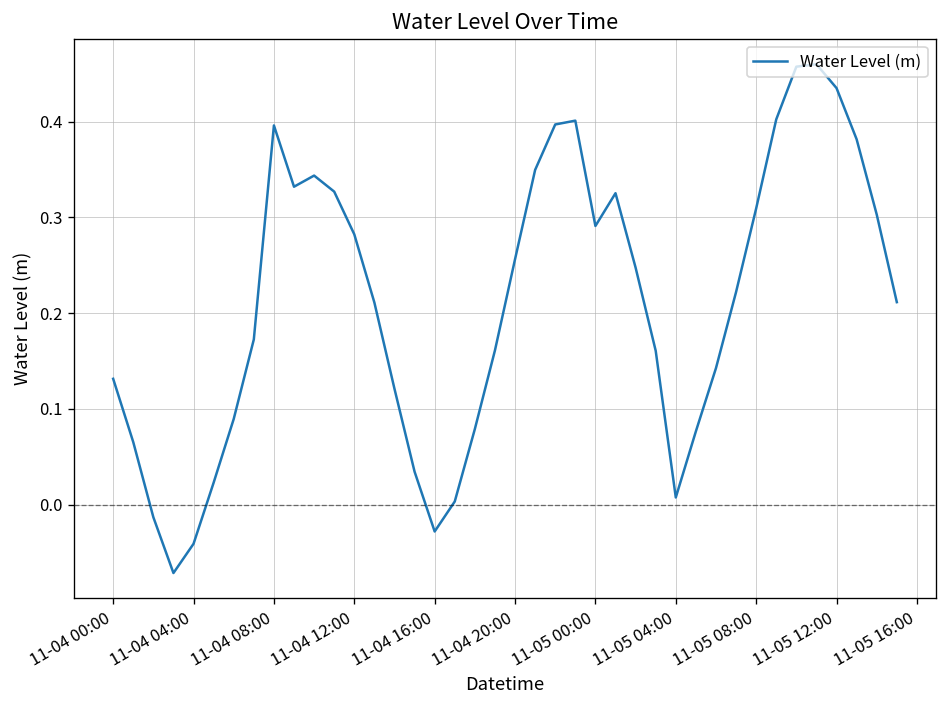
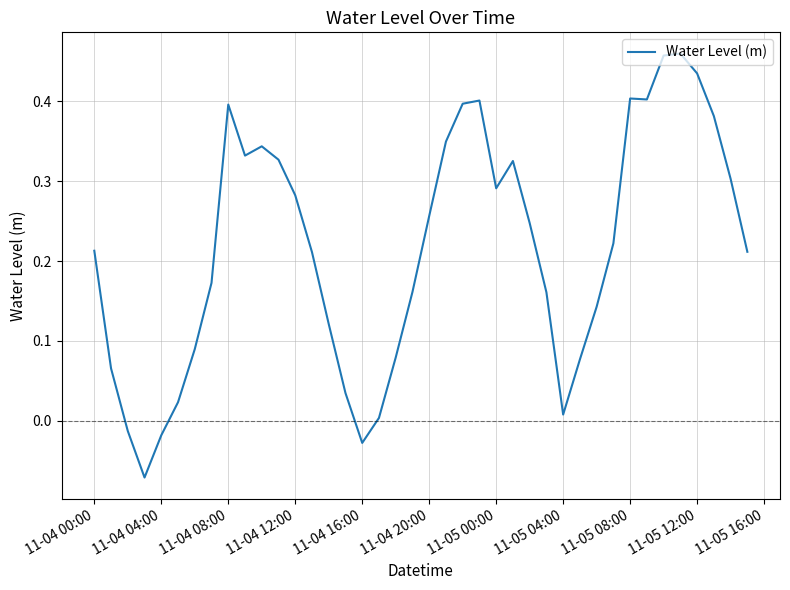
  {
-   "11-04 00:00": 0.13,
-   "11-04 04:00": -0.04,
+   "11-04 00:00": 0.21,
+   "11-04 04:00": -0.02,
    "11-04 08:00": 0.40,
    "11-04 12:00": 0.28,
    "11-04 16:00": -0.03,
    "11-04 20:00": 0.26,
    "11-05 00:00": 0.29,
    "11-05 04:00": 0.01,
-   "11-05 08:00": 0.31,
+   "11-05 08:00": 0.40,
    "11-05 12:00": 0.44
  }
